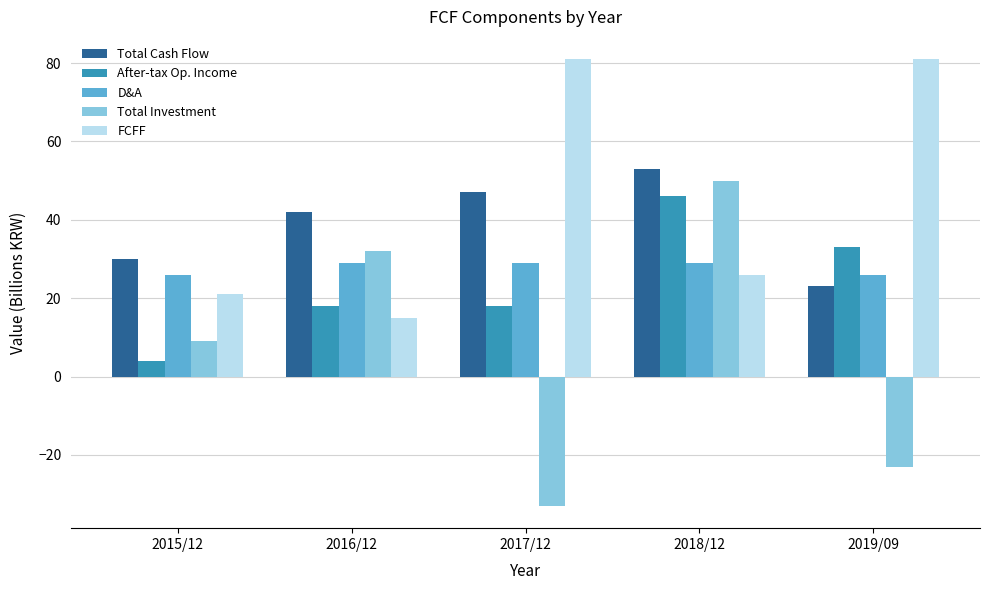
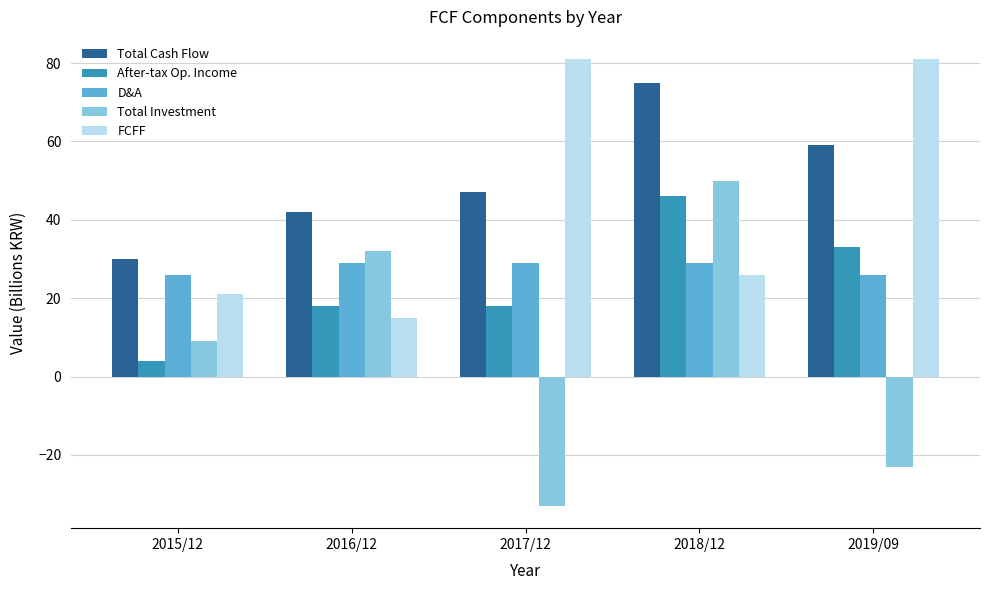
  {
    "Total Cash Flow": {
      "2015/12": 30,
      "2016/12": 42,
      "2017/12": 47,
-     "2018/12": 53,
-     "2019/09": 23
+     "2018/12": 75,
+     "2019/09": 59
    }
  }
